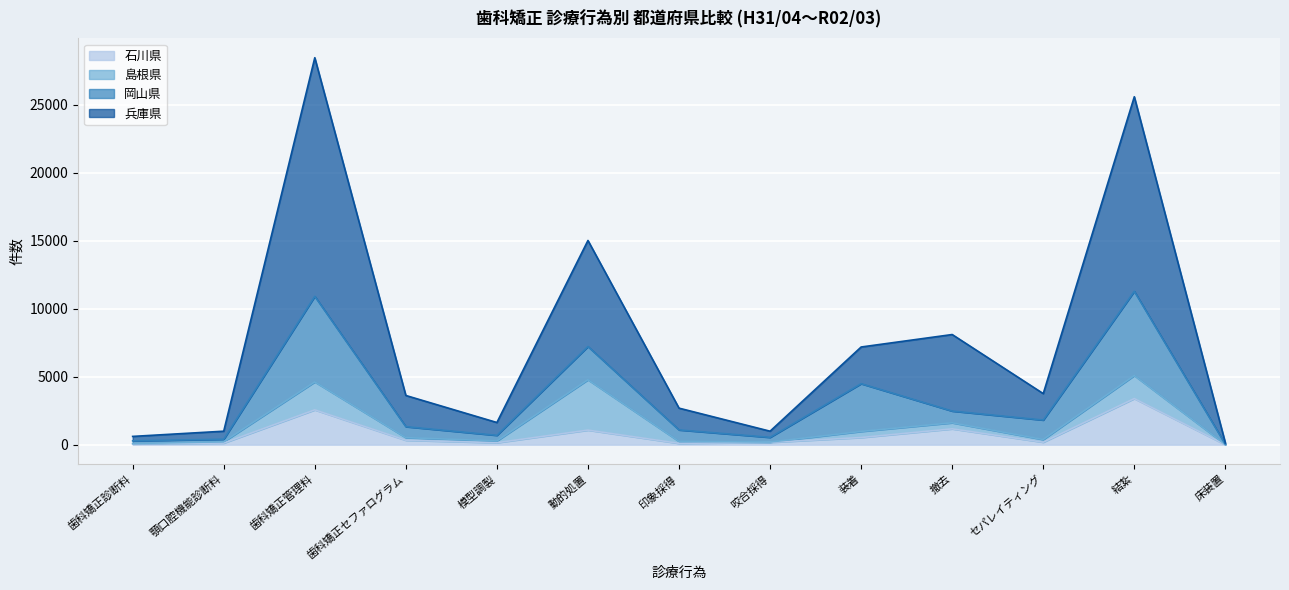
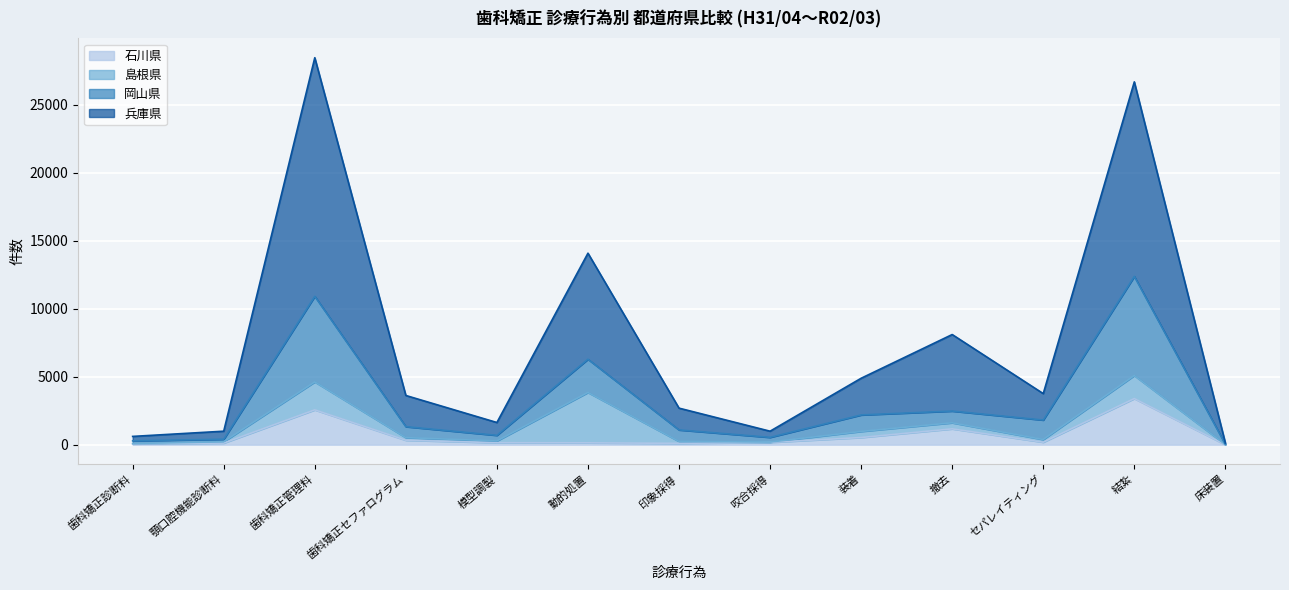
  {
    "石川県": {
      "歯科矯正管理料": 2600,
      "歯科矯正セファログラム": 300,
-     "動的処置": 1100,
+     "動的処置": 100,
      "装着": 500,
      "撤去": 1200,
      "セパレイティング": 200,
      "結紮": 3400
    },
    "島根県": {
      "歯科矯正管理料": 2100,
      "歯科矯正セファログラム": 200,
      "動的処置": 3700,
      "装着": 400,
      "撤去": 400,
      "セパレイティング": 200,
      "結紮": 1700
    },
    "岡山県": {
      "歯科矯正診断料": 200,
      "歯科矯正管理料": 6300,
      "歯科矯正セファログラム": 800,
      "模型調製": 400,
      "動的処置": 2400,
      "印象採得": 800,
      "咬合採得": 300,
-     "装着": 3500,
+     "装着": 1200,
      "撤去": 900,
      "セパレイティング": 1400,
-     "結紮": 6200
+     "結紮": 7300
    },
    "兵庫県": {
      "歯科矯正診断料": 300,
      "顎口腔機能診断料": 600,
      "歯科矯正管理料": 17500,
      "歯科矯正セファログラム": 2300,
      "模型調製": 900,
      "動的処置": 7800,
      "印象採得": 1600,
      "咬合採得": 500,
      "装着": 2700,
      "撤去": 5600,
      "セパレイティング": 1900,
      "結紮": 14300
    }
  }
